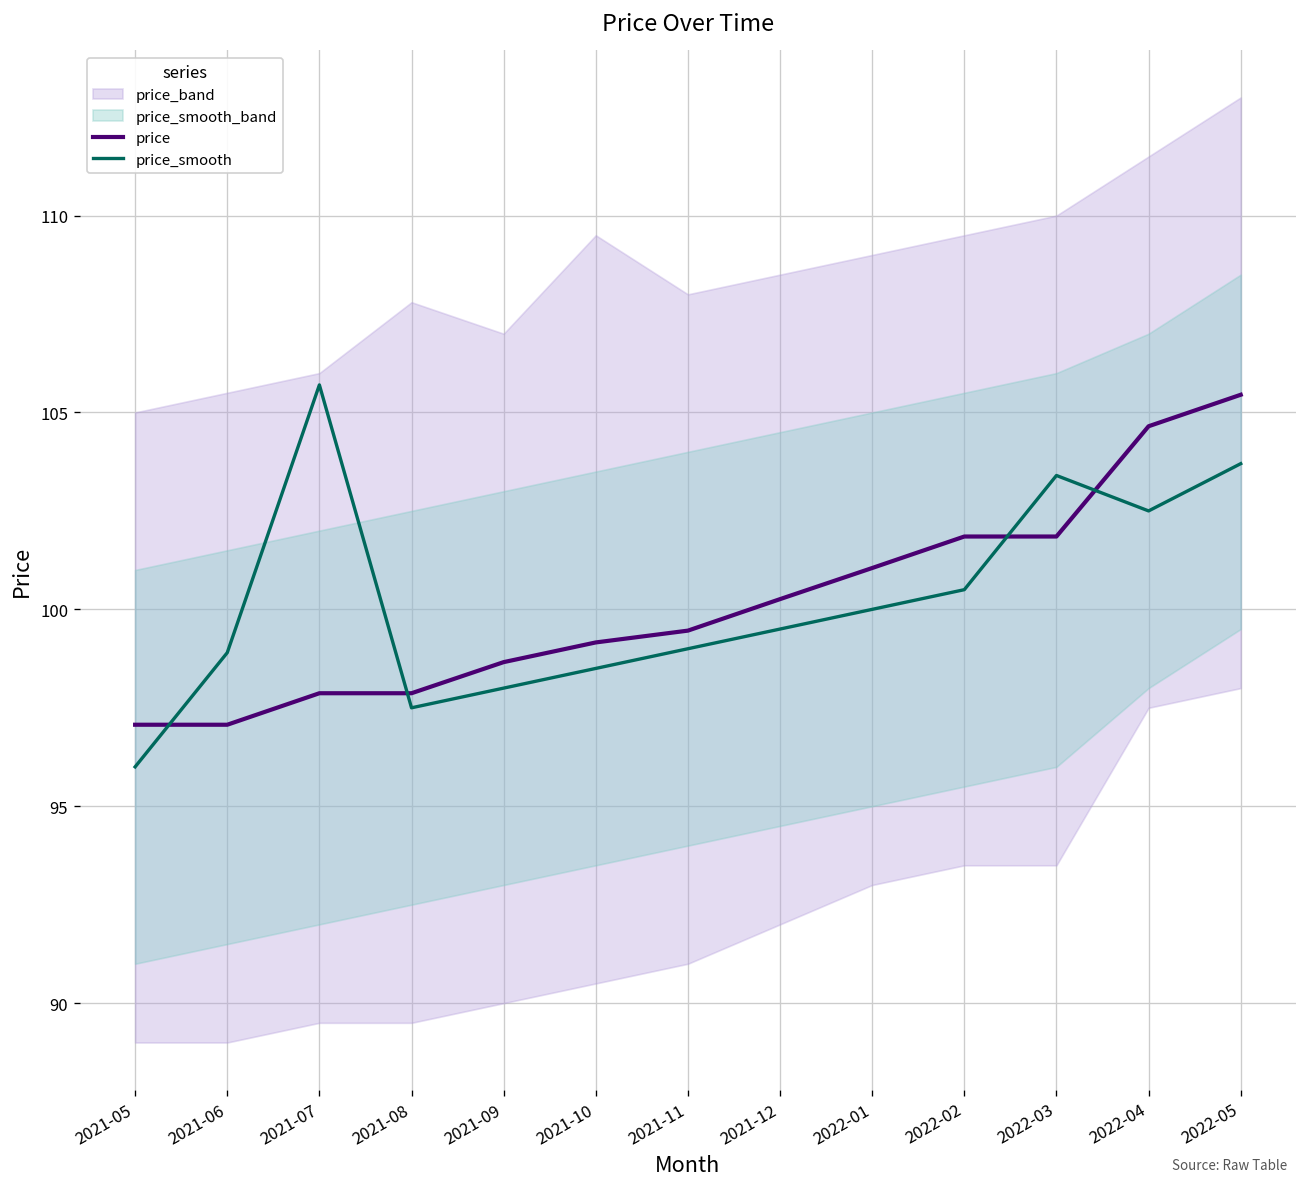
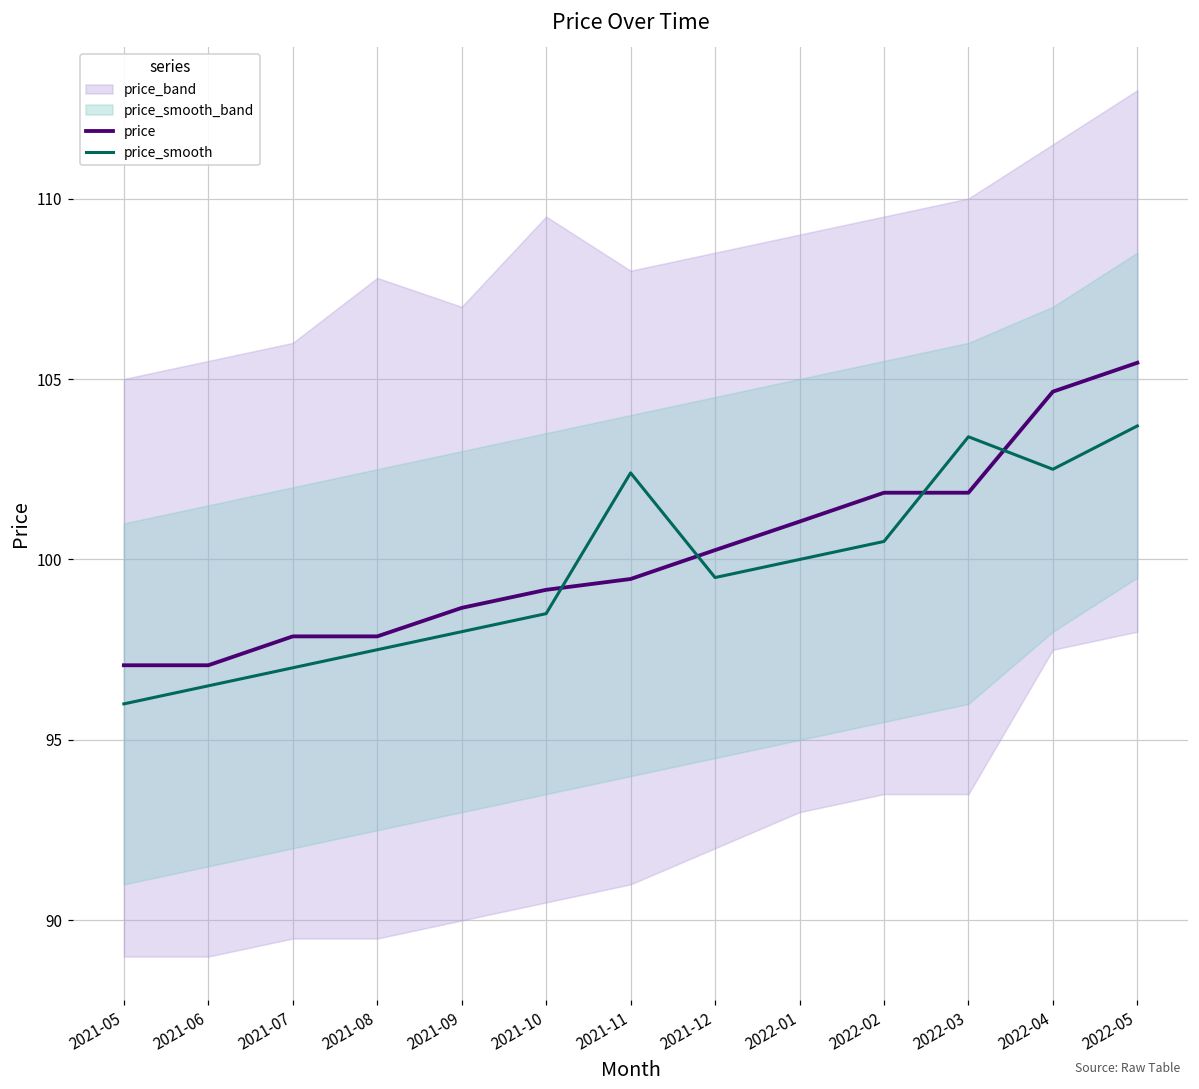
  {
    "price": {
      "2021-05": 97.1,
      "2021-06": 97.1,
      "2021-07": 97.9,
      "2021-08": 97.9,
      "2021-09": 98.7,
      "2021-10": 99.2,
      "2021-11": 99.5,
      "2021-12": 100.3,
      "2022-01": 101.1,
      "2022-02": 101.9,
      "2022-03": 101.9,
      "2022-04": 104.7,
      "2022-05": 105.5
    },
    "price_smooth": {
      "2021-05": 96.0,
-     "2021-06": 98.9,
-     "2021-07": 105.7,
+     "2021-06": 96.5,
+     "2021-07": 97.0,
      "2021-08": 97.5,
      "2021-09": 98.0,
      "2021-10": 98.5,
-     "2021-11": 99.0,
+     "2021-11": 102.4,
      "2021-12": 99.5,
      "2022-01": 100.0,
      "2022-02": 100.5,
      "2022-03": 103.4,
      "2022-04": 102.5,
      "2022-05": 103.7
    }
  }
